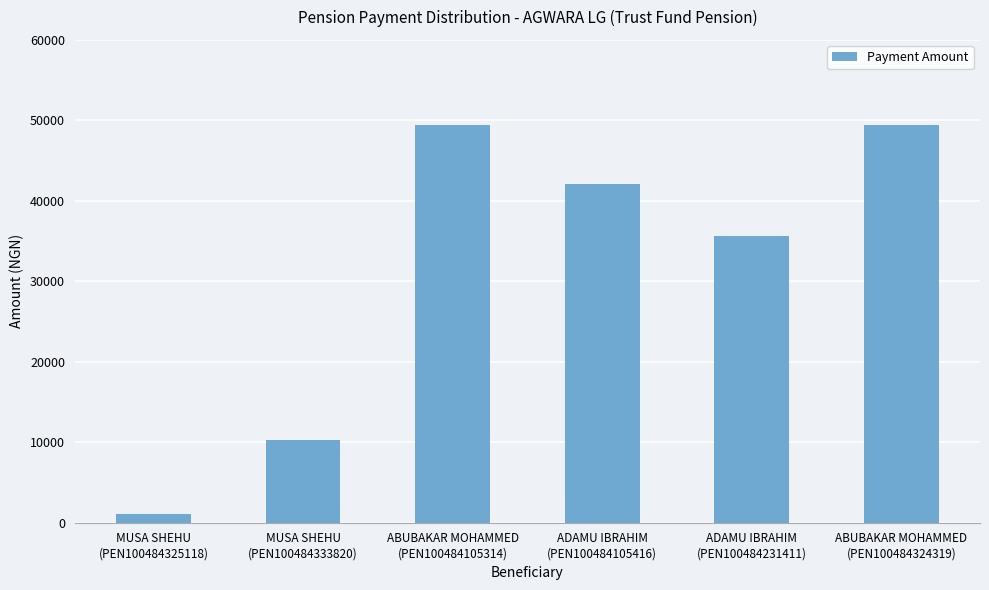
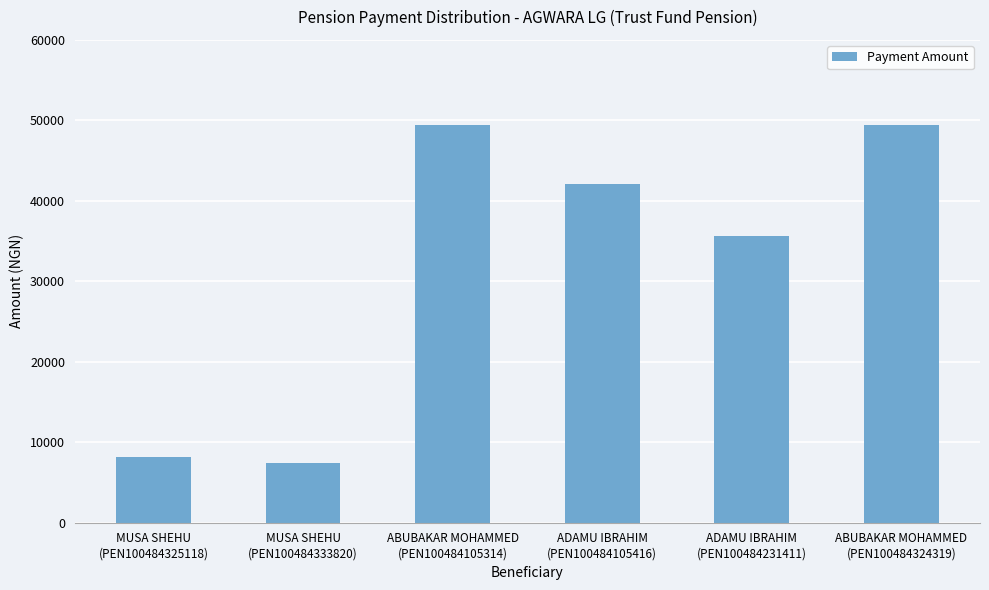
  {
-   "MUSA SHEHU (PEN100484325118)": 1000,
-   "MUSA SHEHU (PEN100484333820)": 10000,
+   "MUSA SHEHU (PEN100484325118)": 8000,
+   "MUSA SHEHU (PEN100484333820)": 7000,
    "ABUBAKAR MOHAMMED (PEN100484105314)": 49000,
    "ADAMU IBRAHIM (PEN100484105416)": 42000,
    "ADAMU IBRAHIM (PEN100484231411)": 36000,
    "ABUBAKAR MOHAMMED (PEN100484324319)": 49000
  }
